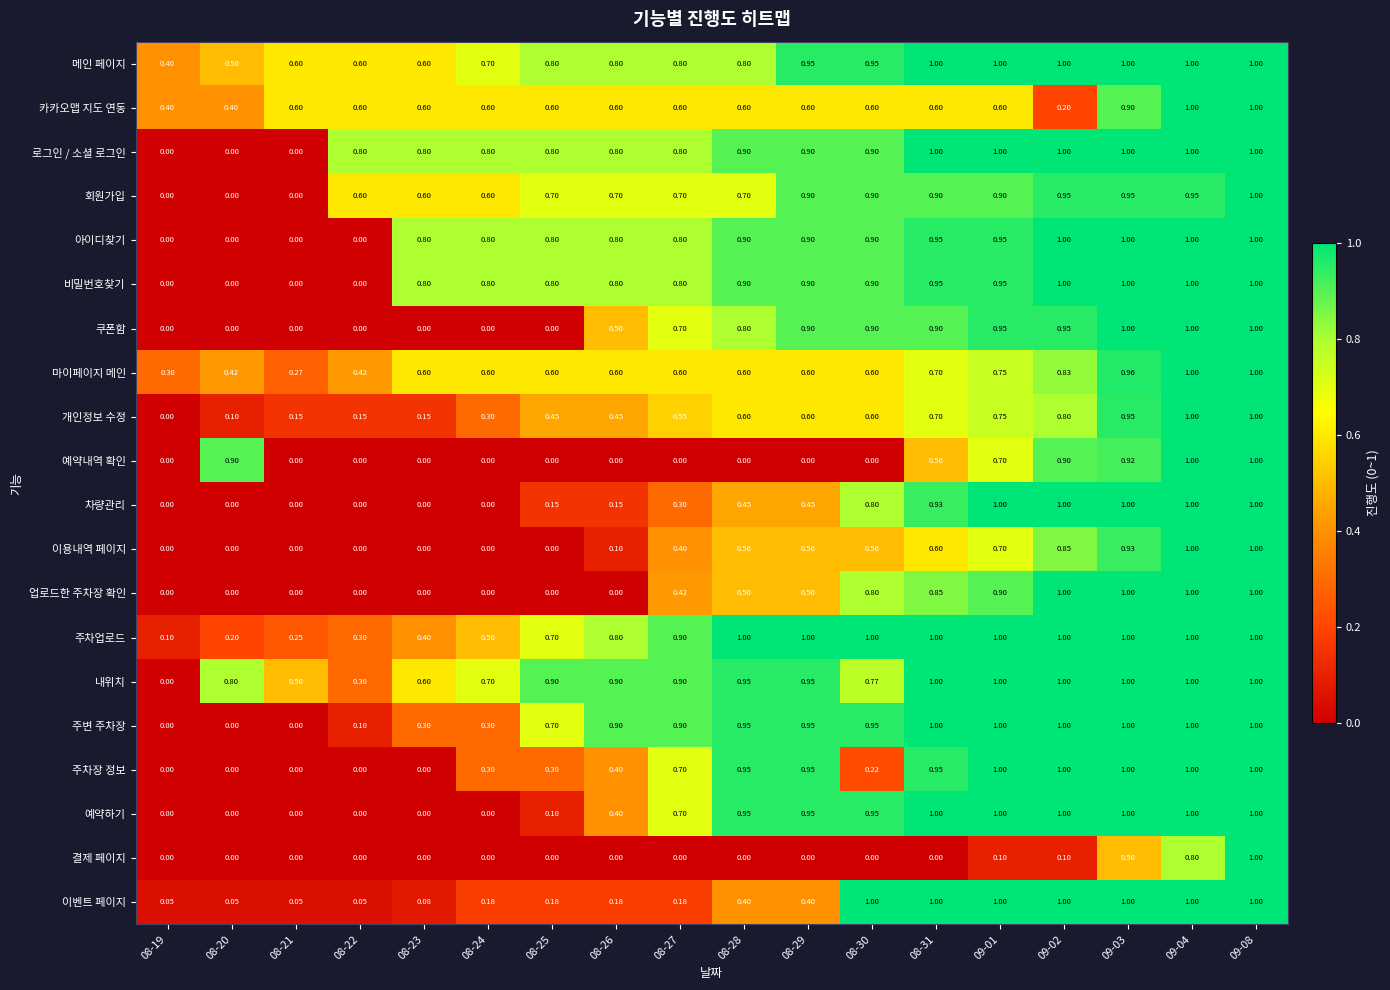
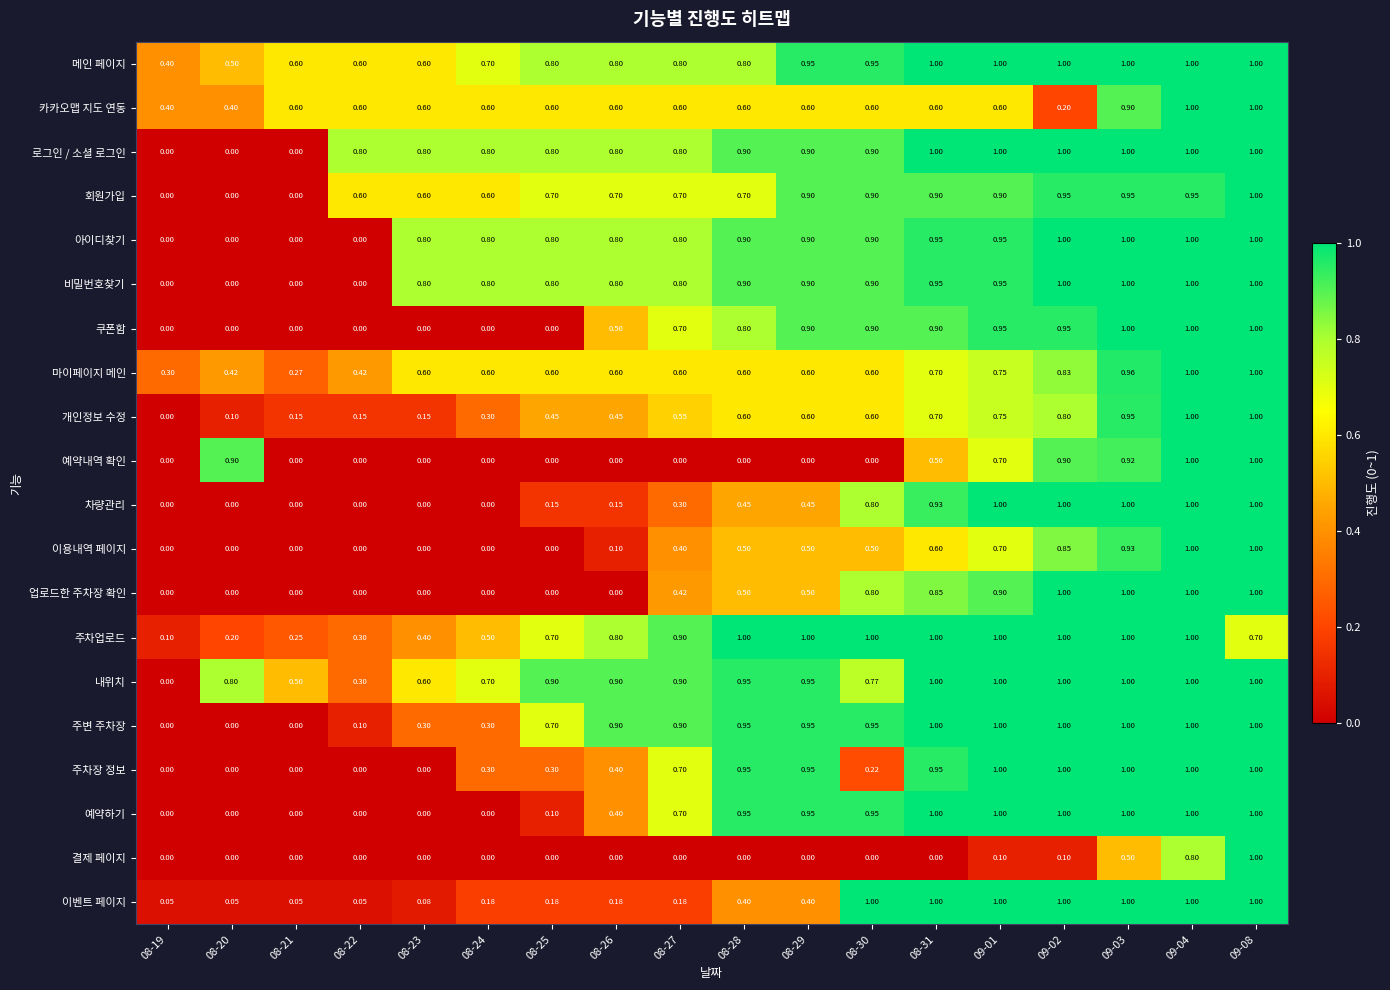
  {
    "주차업로드": {
      "08-19": 0.10,
      "08-20": 0.20,
      "08-21": 0.25,
      "08-22": 0.30,
      "08-23": 0.40,
      "08-24": 0.50,
      "08-25": 0.70,
      "08-26": 0.80,
      "08-27": 0.90,
      "08-28": 1.00,
      "08-29": 1.00,
      "08-30": 1.00,
      "08-31": 1.00,
      "09-01": 1.00,
      "09-02": 1.00,
      "09-03": 1.00,
      "09-04": 1.00,
-     "09-08": 1.00
+     "09-08": 0.70
    }
  }
